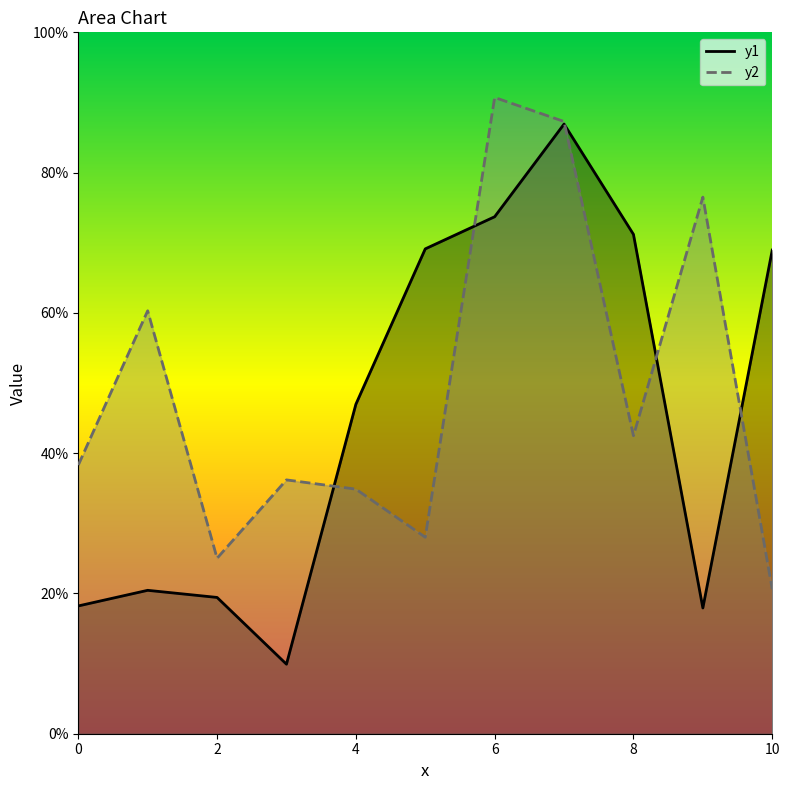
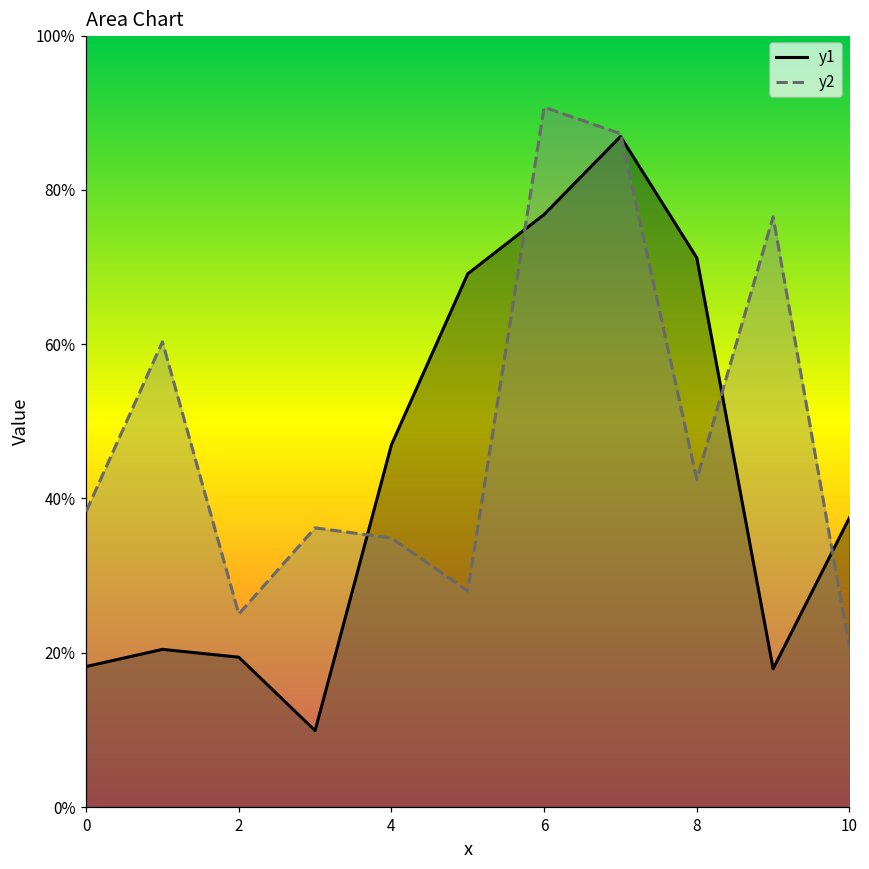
  {
    "y1": {
      "0": "18%",
      "2": "19%",
      "4": "47%",
-     "6": "74%",
+     "6": "77%",
      "8": "71%",
-     "10": "69%"
+     "10": "38%"
    },
    "y2": {
      "0": "38%",
      "2": "25%",
      "4": "35%",
      "6": "91%",
      "8": "42%",
      "10": "21%"
    }
  }
